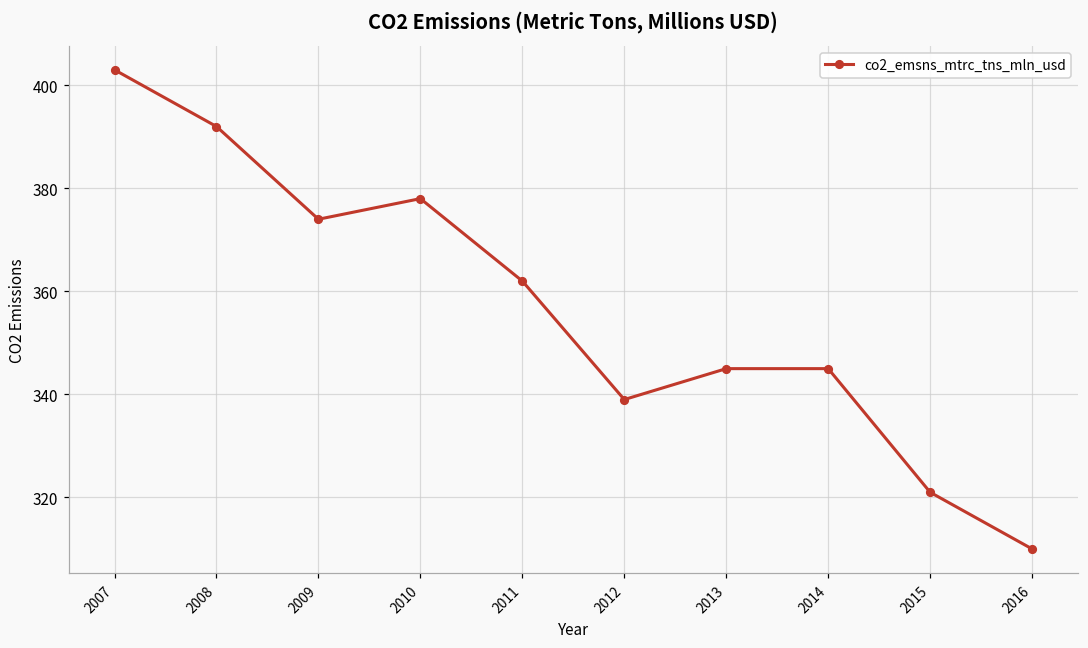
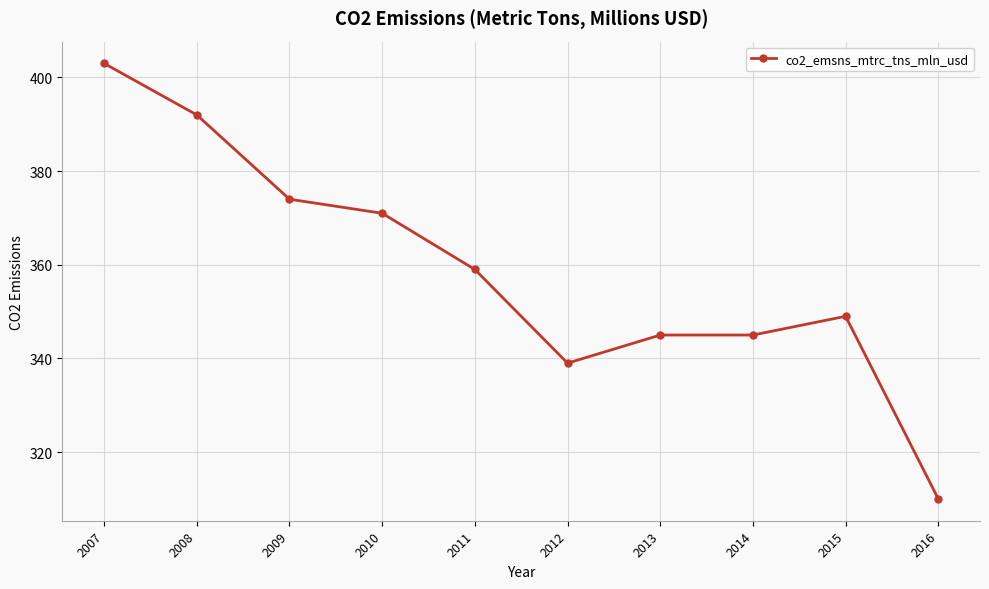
  {
    "2007": 403,
    "2008": 392,
    "2009": 374,
-   "2010": 378,
-   "2011": 362,
+   "2010": 371,
+   "2011": 359,
    "2012": 339,
    "2013": 345,
    "2014": 345,
-   "2015": 321,
+   "2015": 349,
    "2016": 310
  }
